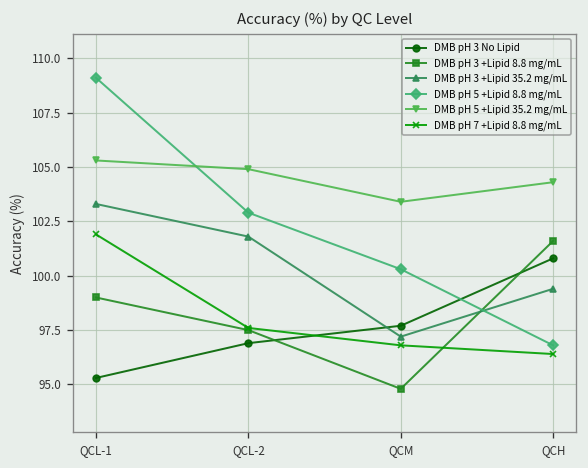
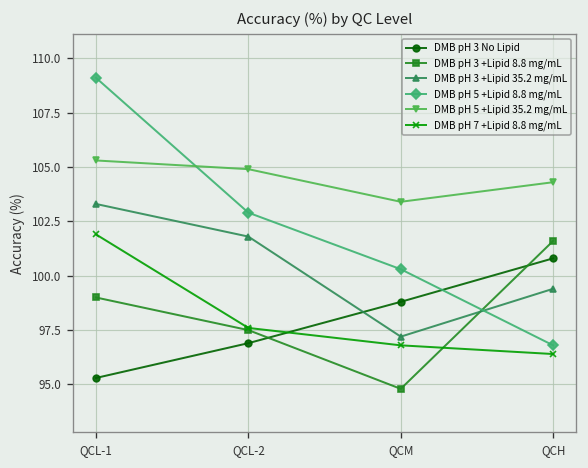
  {
    "DMB pH 3 No Lipid": {
      "QCL-1": 95.3,
      "QCL-2": 96.9,
-     "QCM": 97.7,
+     "QCM": 98.8,
      "QCH": 100.8
    }
  }
